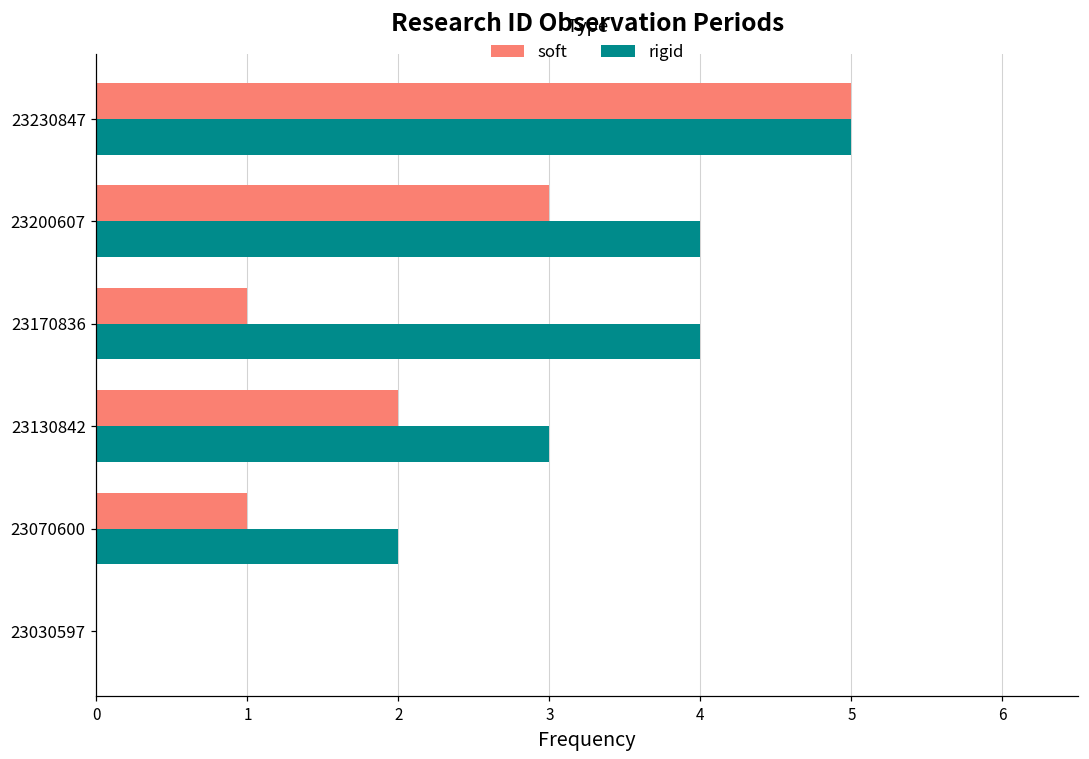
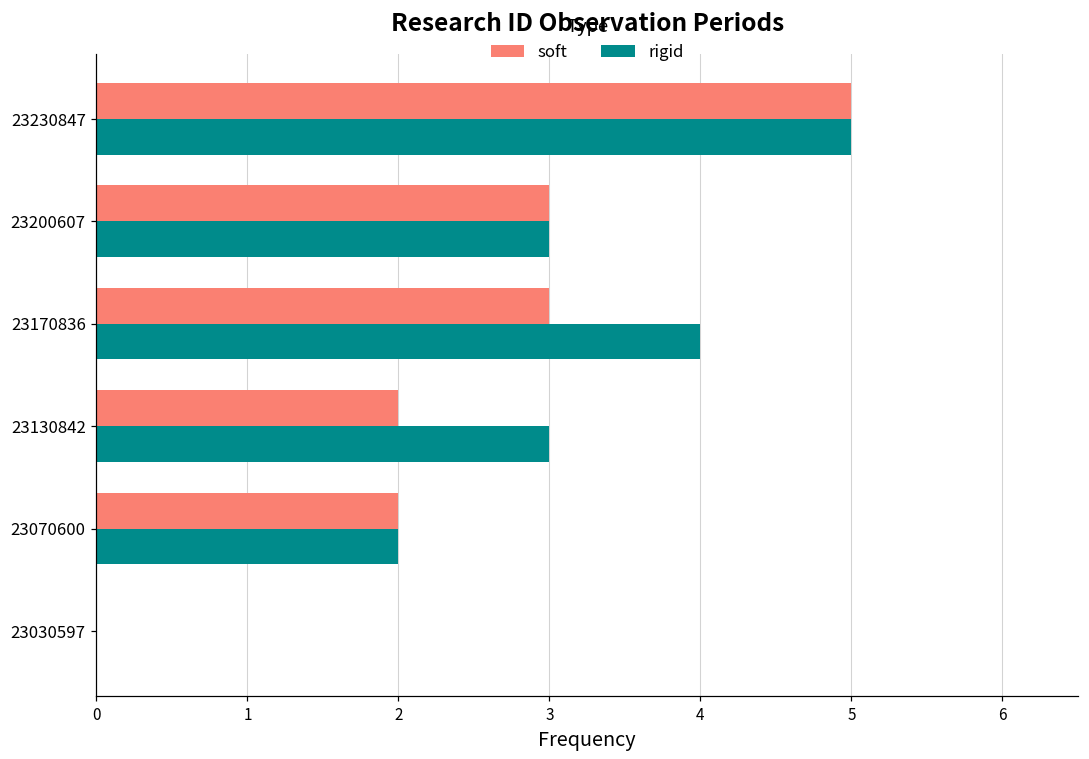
  {
    "soft": {
      "23230847": 5,
      "23200607": 3,
-     "23170836": 1,
+     "23170836": 3,
      "23130842": 2,
-     "23070600": 1,
+     "23070600": 2,
      "23030597": 0
    },
    "rigid": {
      "23230847": 5,
-     "23200607": 4,
+     "23200607": 3,
      "23170836": 4,
      "23130842": 3,
      "23070600": 2,
      "23030597": 0
    }
  }
